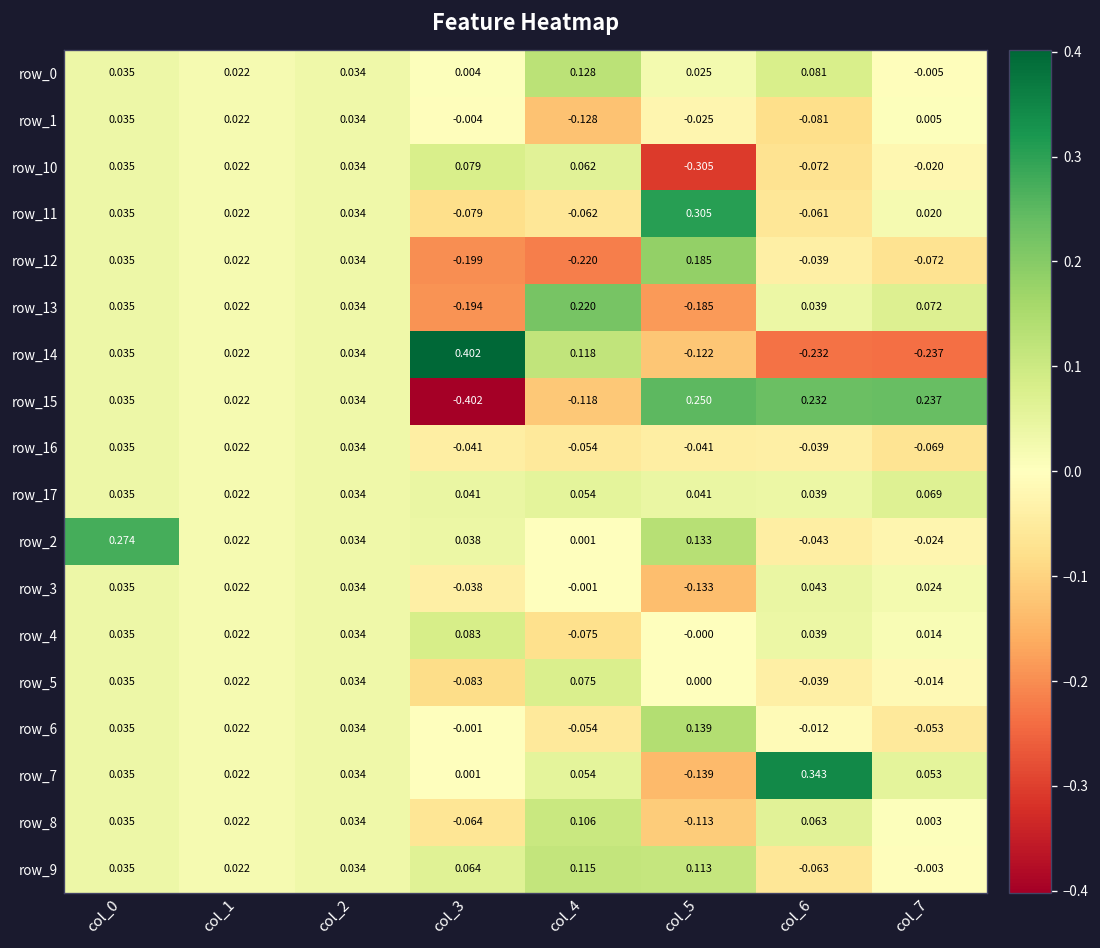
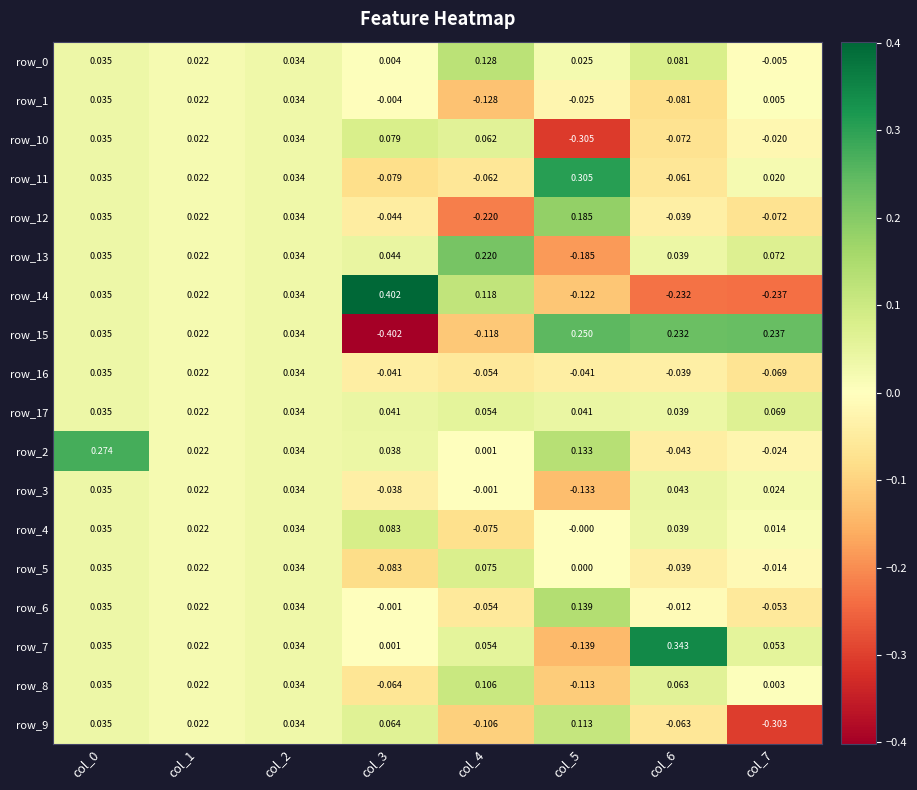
  {
    "row_0": {
      "col_0": 0.035,
      "col_1": 0.022,
      "col_2": 0.034,
      "col_3": 0.004,
      "col_4": 0.128,
      "col_5": 0.025,
      "col_6": 0.081,
      "col_7": -0.005
    },
    "row_1": {
      "col_0": 0.035,
      "col_1": 0.022,
      "col_2": 0.034,
      "col_3": -0.004,
      "col_4": -0.128,
      "col_5": -0.025,
      "col_6": -0.081,
      "col_7": 0.005
    },
    "row_10": {
      "col_0": 0.035,
      "col_1": 0.022,
      "col_2": 0.034,
      "col_3": 0.079,
      "col_4": 0.062,
      "col_5": -0.305,
      "col_6": -0.072,
      "col_7": -0.020
    },
    "row_11": {
      "col_0": 0.035,
      "col_1": 0.022,
      "col_2": 0.034,
      "col_3": -0.079,
      "col_4": -0.062,
      "col_5": 0.305,
      "col_6": -0.061,
      "col_7": 0.020
    },
    "row_12": {
      "col_0": 0.035,
      "col_1": 0.022,
      "col_2": 0.034,
-     "col_3": -0.199,
+     "col_3": -0.044,
      "col_4": -0.220,
      "col_5": 0.185,
      "col_6": -0.039,
      "col_7": -0.072
    },
    "row_13": {
      "col_0": 0.035,
      "col_1": 0.022,
      "col_2": 0.034,
-     "col_3": -0.194,
+     "col_3": 0.044,
      "col_4": 0.220,
      "col_5": -0.185,
      "col_6": 0.039,
      "col_7": 0.072
    },
    "row_14": {
      "col_0": 0.035,
      "col_1": 0.022,
      "col_2": 0.034,
      "col_3": 0.402,
      "col_4": 0.118,
      "col_5": -0.122,
      "col_6": -0.232,
      "col_7": -0.237
    },
    "row_15": {
      "col_0": 0.035,
      "col_1": 0.022,
      "col_2": 0.034,
      "col_3": -0.402,
      "col_4": -0.118,
      "col_5": 0.250,
      "col_6": 0.232,
      "col_7": 0.237
    },
    "row_16": {
      "col_0": 0.035,
      "col_1": 0.022,
      "col_2": 0.034,
      "col_3": -0.041,
      "col_4": -0.054,
      "col_5": -0.041,
      "col_6": -0.039,
      "col_7": -0.069
    },
    "row_17": {
      "col_0": 0.035,
      "col_1": 0.022,
      "col_2": 0.034,
      "col_3": 0.041,
      "col_4": 0.054,
      "col_5": 0.041,
      "col_6": 0.039,
      "col_7": 0.069
    },
    "row_2": {
      "col_0": 0.274,
      "col_1": 0.022,
      "col_2": 0.034,
      "col_3": 0.038,
      "col_4": 0.001,
      "col_5": 0.133,
      "col_6": -0.043,
      "col_7": -0.024
    },
    "row_3": {
      "col_0": 0.035,
      "col_1": 0.022,
      "col_2": 0.034,
      "col_3": -0.038,
      "col_4": -0.001,
      "col_5": -0.133,
      "col_6": 0.043,
      "col_7": 0.024
    },
    "row_4": {
      "col_0": 0.035,
      "col_1": 0.022,
      "col_2": 0.034,
      "col_3": 0.083,
      "col_4": -0.075,
      "col_5": -0.000,
      "col_6": 0.039,
      "col_7": 0.014
    },
    "row_5": {
      "col_0": 0.035,
      "col_1": 0.022,
      "col_2": 0.034,
      "col_3": -0.083,
      "col_4": 0.075,
      "col_5": 0.000,
      "col_6": -0.039,
      "col_7": -0.014
    },
    "row_6": {
      "col_0": 0.035,
      "col_1": 0.022,
      "col_2": 0.034,
      "col_3": -0.001,
      "col_4": -0.054,
      "col_5": 0.139,
      "col_6": -0.012,
      "col_7": -0.053
    },
    "row_7": {
      "col_0": 0.035,
      "col_1": 0.022,
      "col_2": 0.034,
      "col_3": 0.001,
      "col_4": 0.054,
      "col_5": -0.139,
      "col_6": 0.343,
      "col_7": 0.053
    },
    "row_8": {
      "col_0": 0.035,
      "col_1": 0.022,
      "col_2": 0.034,
      "col_3": -0.064,
      "col_4": 0.106,
      "col_5": -0.113,
      "col_6": 0.063,
      "col_7": 0.003
    },
    "row_9": {
      "col_0": 0.035,
      "col_1": 0.022,
      "col_2": 0.034,
      "col_3": 0.064,
-     "col_4": 0.115,
+     "col_4": -0.106,
      "col_5": 0.113,
      "col_6": -0.063,
-     "col_7": -0.003
+     "col_7": -0.303
    }
  }
